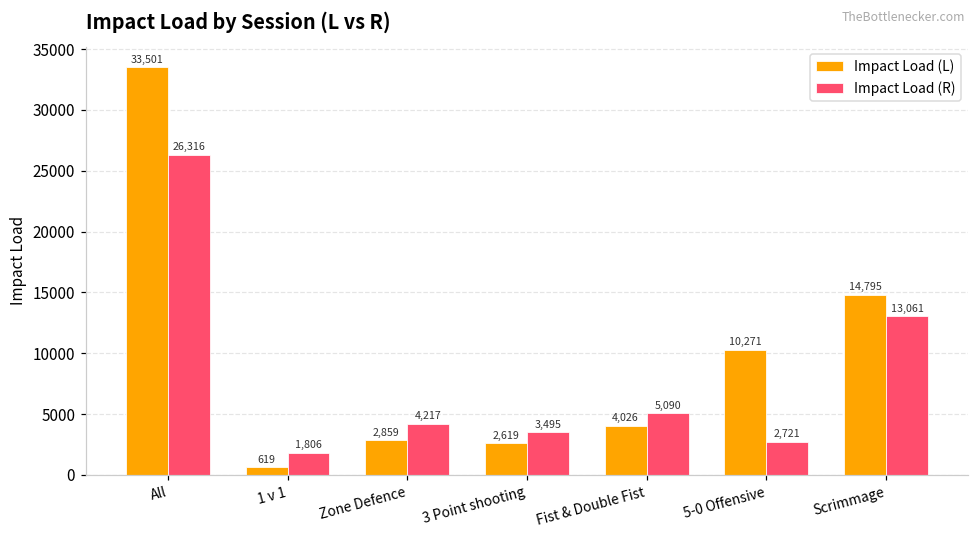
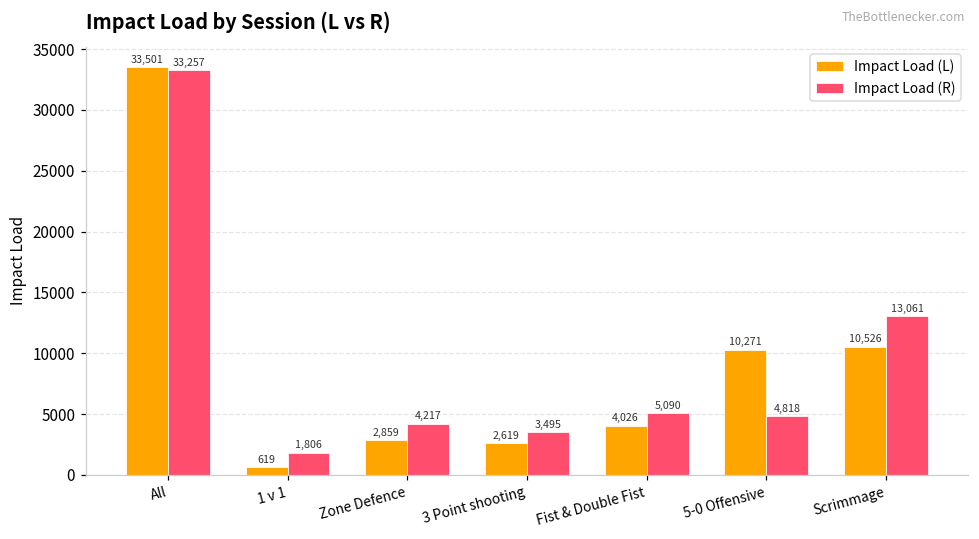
  {
    "Impact Load (L)": {
      "All": "33,501",
      "1 v 1": "619",
      "Zone Defence": "2,859",
      "3 Point shooting": "2,619",
      "Fist & Double Fist": "4,026",
      "5-0 Offensive": "10,271",
-     "Scrimmage": "14,795"
+     "Scrimmage": "10,526"
    },
    "Impact Load (R)": {
-     "All": "26,316",
+     "All": "33,257",
      "1 v 1": "1,806",
      "Zone Defence": "4,217",
      "3 Point shooting": "3,495",
      "Fist & Double Fist": "5,090",
-     "5-0 Offensive": "2,721",
+     "5-0 Offensive": "4,818",
      "Scrimmage": "13,061"
    }
  }
